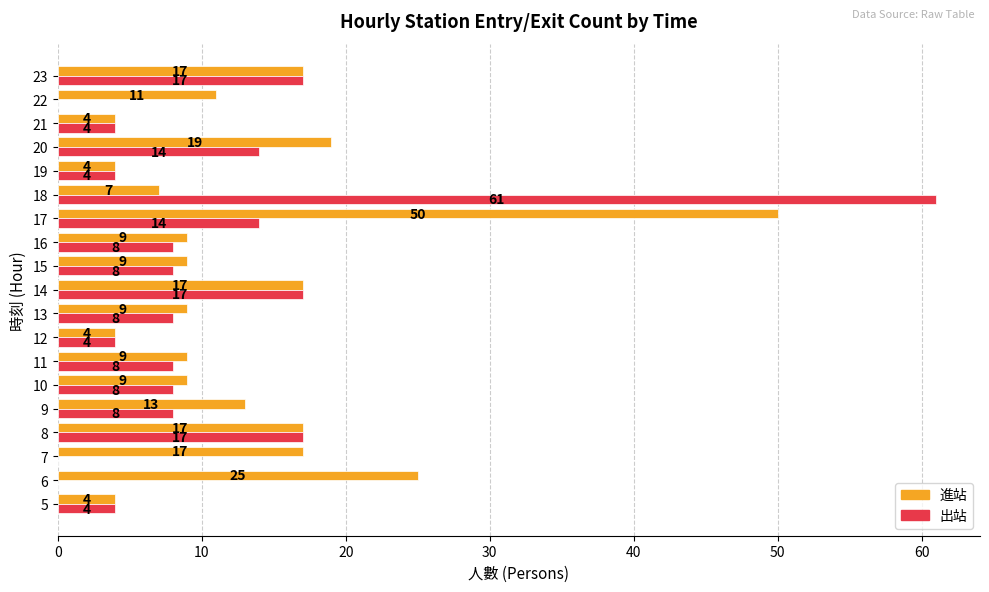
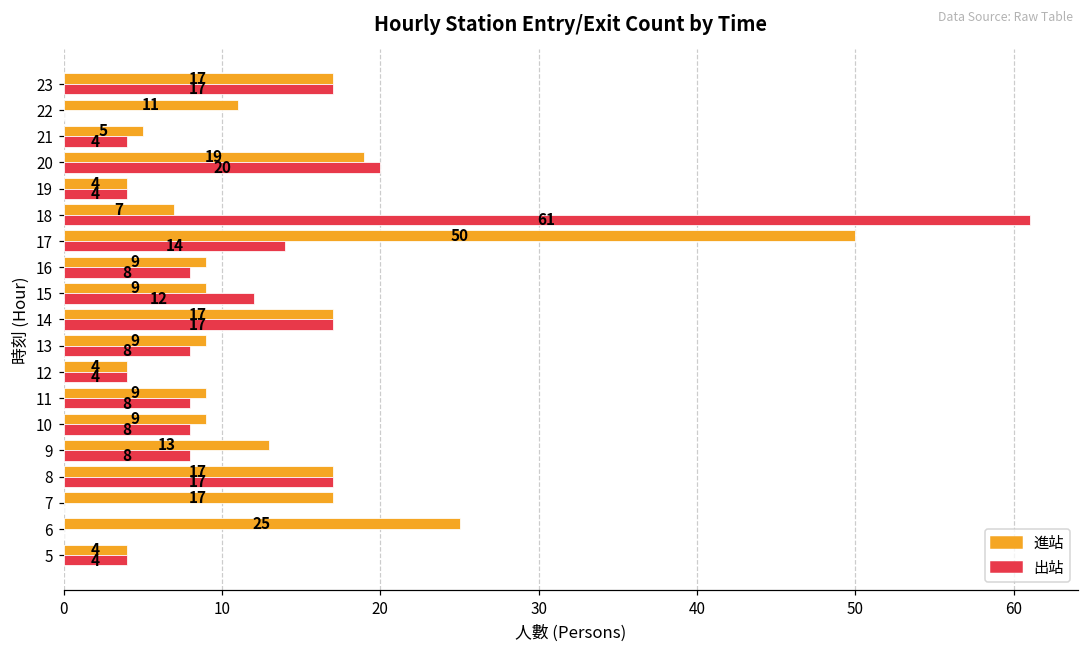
  {
    "進站": {
      "22": 11,
-     "21": 4,
+     "21": 5,
      "20": 19,
      "18": 7,
      "17": 50,
      "16": 9,
      "15": 9,
      "13": 9,
      "11": 9,
      "10": 9,
      "9": 13,
      "7": 17,
      "6": 25
    },
    "出站": {
-     "20": 14,
+     "20": 20,
      "18": 61,
      "17": 14,
      "16": 8,
-     "15": 8,
+     "15": 12,
      "13": 8,
      "11": 8,
      "10": 8,
      "9": 8
    }
  }
